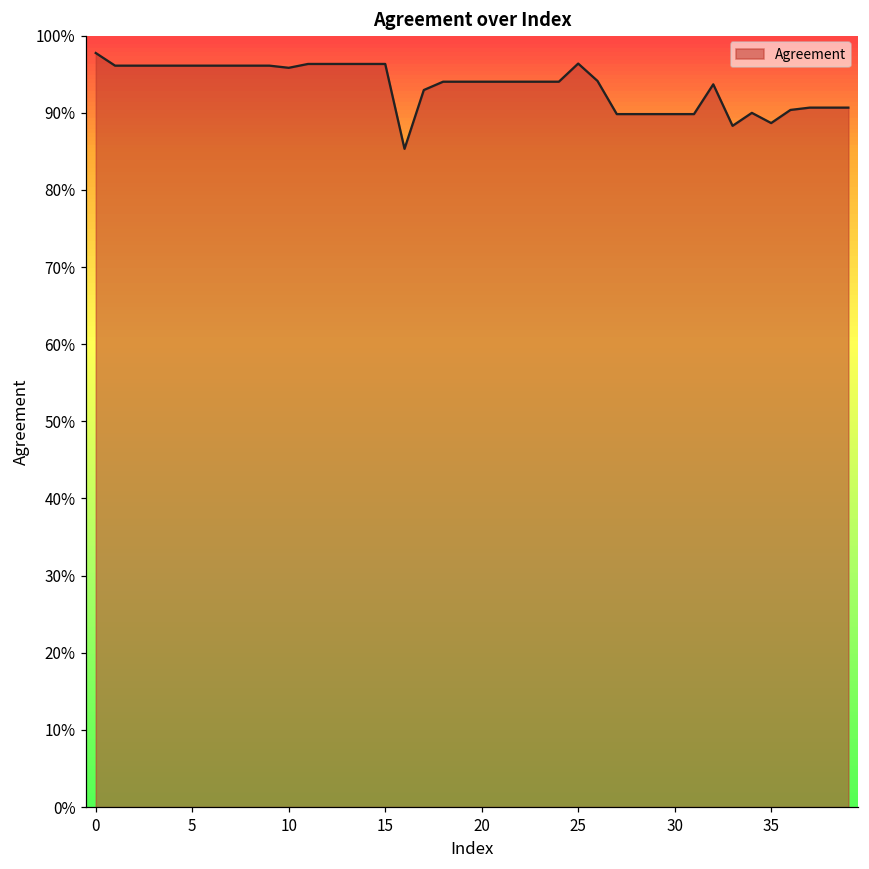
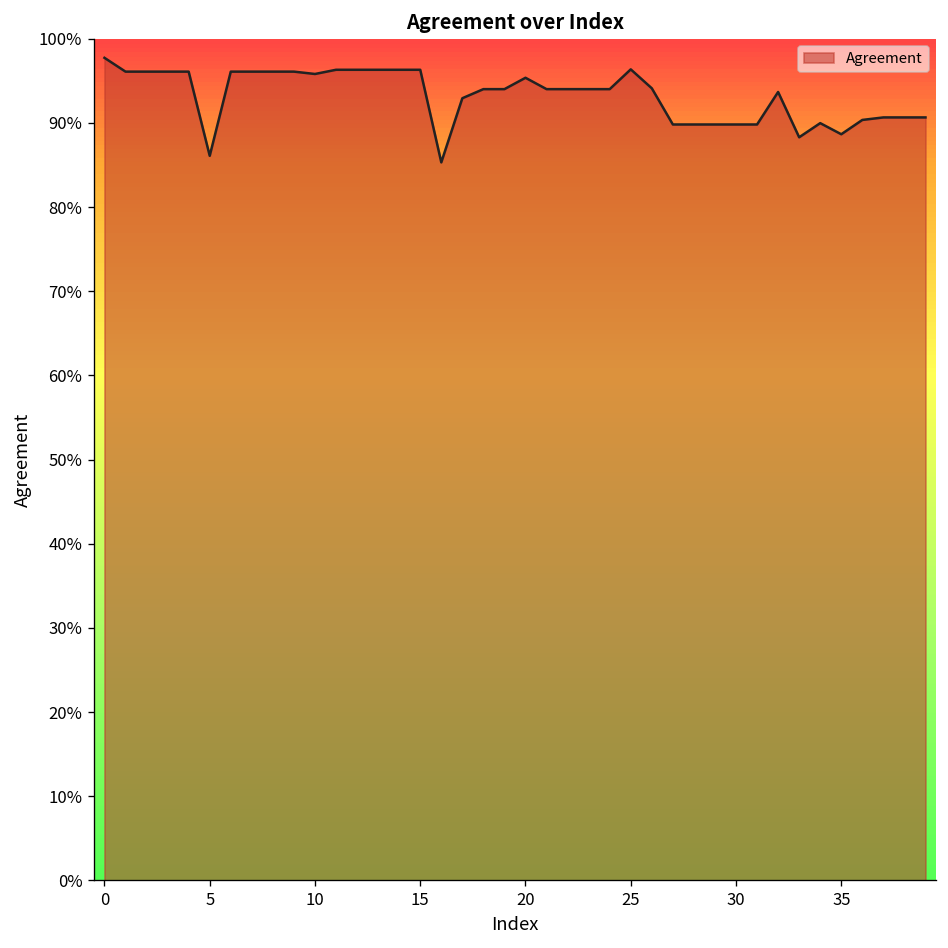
  {
    "0": "98%",
-   "5": "96%",
+   "5": "86%",
    "10": "96%",
    "15": "96%",
-   "20": "94%",
+   "20": "95%",
    "25": "96%",
    "30": "90%",
    "35": "89%"
  }
